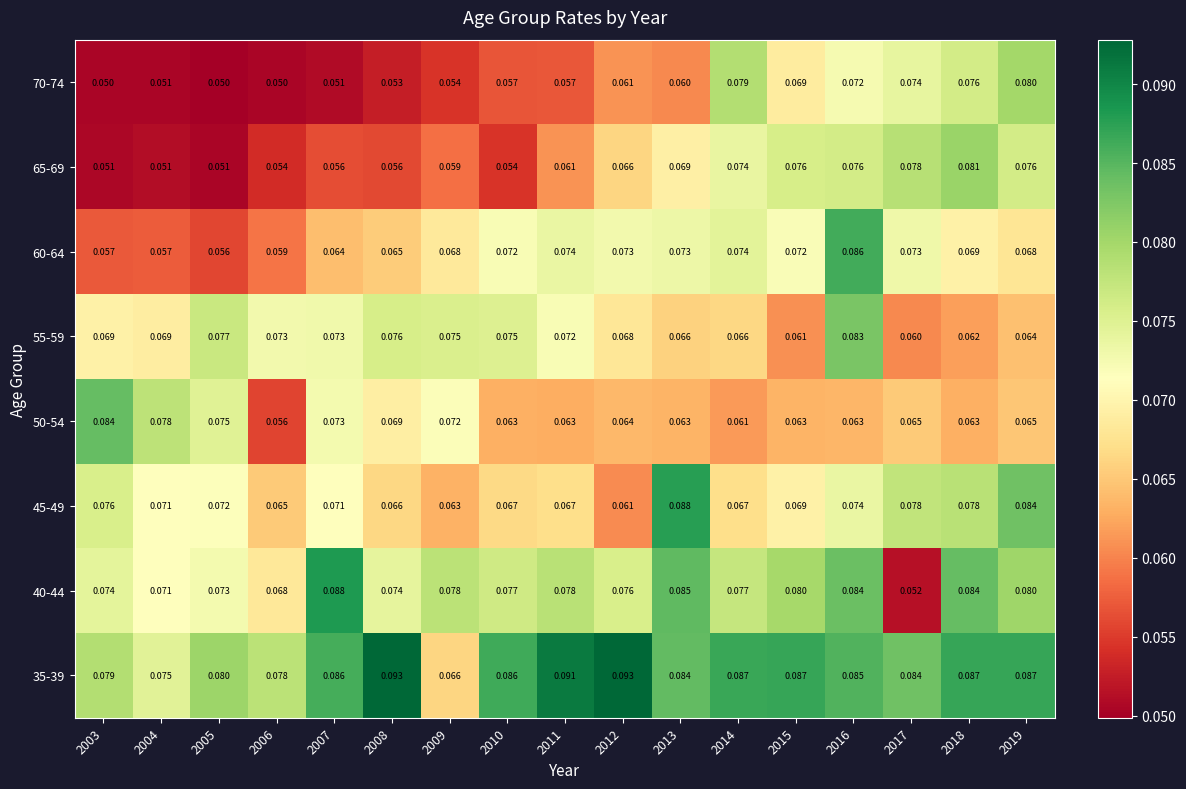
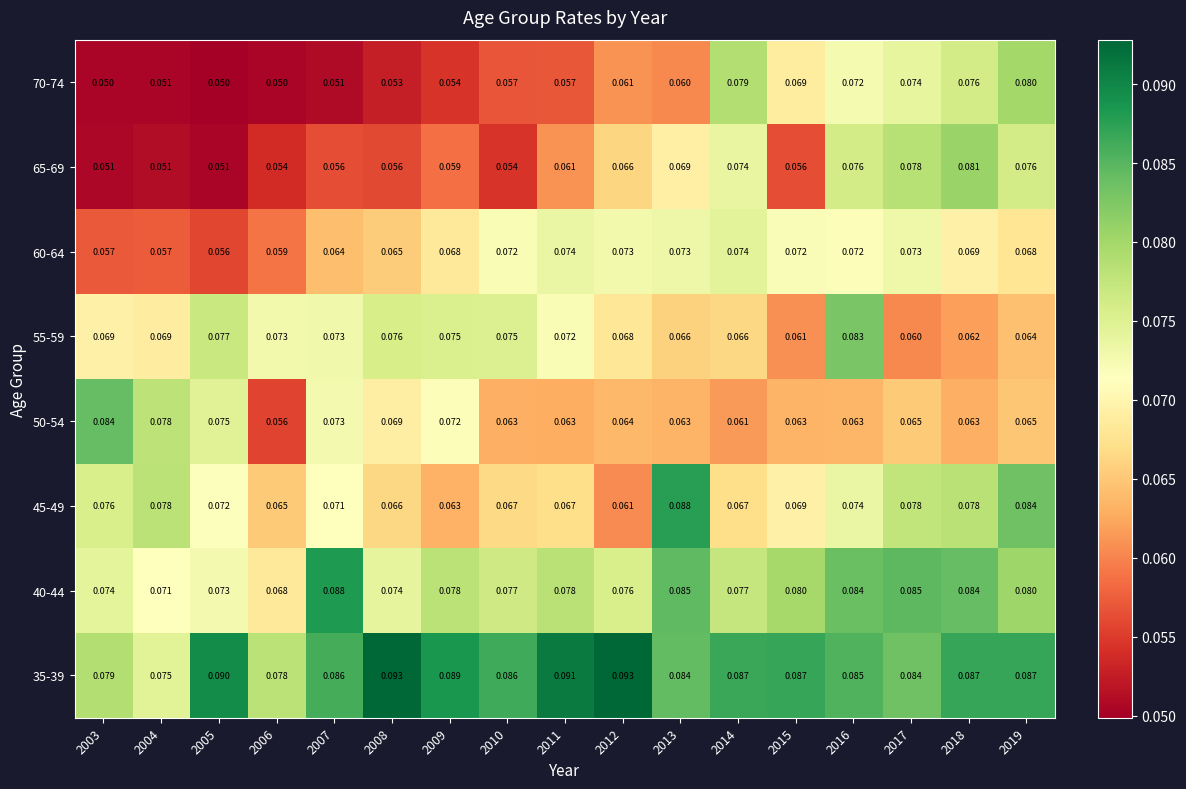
  {
    "70-74": {
      "2003": 0.050,
      "2004": 0.051,
      "2005": 0.050,
      "2006": 0.050,
      "2007": 0.051,
      "2008": 0.053,
      "2009": 0.054,
      "2010": 0.057,
      "2011": 0.057,
      "2012": 0.061,
      "2013": 0.060,
      "2014": 0.079,
      "2015": 0.069,
      "2016": 0.072,
      "2017": 0.074,
      "2018": 0.076,
      "2019": 0.080
    },
    "65-69": {
      "2003": 0.051,
      "2004": 0.051,
      "2005": 0.051,
      "2006": 0.054,
      "2007": 0.056,
      "2008": 0.056,
      "2009": 0.059,
      "2010": 0.054,
      "2011": 0.061,
      "2012": 0.066,
      "2013": 0.069,
      "2014": 0.074,
-     "2015": 0.076,
+     "2015": 0.056,
      "2016": 0.076,
      "2017": 0.078,
      "2018": 0.081,
      "2019": 0.076
    },
    "60-64": {
      "2003": 0.057,
      "2004": 0.057,
      "2005": 0.056,
      "2006": 0.059,
      "2007": 0.064,
      "2008": 0.065,
      "2009": 0.068,
      "2010": 0.072,
      "2011": 0.074,
      "2012": 0.073,
      "2013": 0.073,
      "2014": 0.074,
      "2015": 0.072,
-     "2016": 0.086,
+     "2016": 0.072,
      "2017": 0.073,
      "2018": 0.069,
      "2019": 0.068
    },
    "55-59": {
      "2003": 0.069,
      "2004": 0.069,
      "2005": 0.077,
      "2006": 0.073,
      "2007": 0.073,
      "2008": 0.076,
      "2009": 0.075,
      "2010": 0.075,
      "2011": 0.072,
      "2012": 0.068,
      "2013": 0.066,
      "2014": 0.066,
      "2015": 0.061,
      "2016": 0.083,
      "2017": 0.060,
      "2018": 0.062,
      "2019": 0.064
    },
    "50-54": {
      "2003": 0.084,
      "2004": 0.078,
      "2005": 0.075,
      "2006": 0.056,
      "2007": 0.073,
      "2008": 0.069,
      "2009": 0.072,
      "2010": 0.063,
      "2011": 0.063,
      "2012": 0.064,
      "2013": 0.063,
      "2014": 0.061,
      "2015": 0.063,
      "2016": 0.063,
      "2017": 0.065,
      "2018": 0.063,
      "2019": 0.065
    },
    "45-49": {
      "2003": 0.076,
-     "2004": 0.071,
+     "2004": 0.078,
      "2005": 0.072,
      "2006": 0.065,
      "2007": 0.071,
      "2008": 0.066,
      "2009": 0.063,
      "2010": 0.067,
      "2011": 0.067,
      "2012": 0.061,
      "2013": 0.088,
      "2014": 0.067,
      "2015": 0.069,
      "2016": 0.074,
      "2017": 0.078,
      "2018": 0.078,
      "2019": 0.084
    },
    "40-44": {
      "2003": 0.074,
      "2004": 0.071,
      "2005": 0.073,
      "2006": 0.068,
      "2007": 0.088,
      "2008": 0.074,
      "2009": 0.078,
      "2010": 0.077,
      "2011": 0.078,
      "2012": 0.076,
      "2013": 0.085,
      "2014": 0.077,
      "2015": 0.080,
      "2016": 0.084,
-     "2017": 0.052,
+     "2017": 0.085,
      "2018": 0.084,
      "2019": 0.080
    },
    "35-39": {
      "2003": 0.079,
      "2004": 0.075,
-     "2005": 0.080,
+     "2005": 0.090,
      "2006": 0.078,
      "2007": 0.086,
      "2008": 0.093,
-     "2009": 0.066,
+     "2009": 0.089,
      "2010": 0.086,
      "2011": 0.091,
      "2012": 0.093,
      "2013": 0.084,
      "2014": 0.087,
      "2015": 0.087,
      "2016": 0.085,
      "2017": 0.084,
      "2018": 0.087,
      "2019": 0.087
    }
  }
